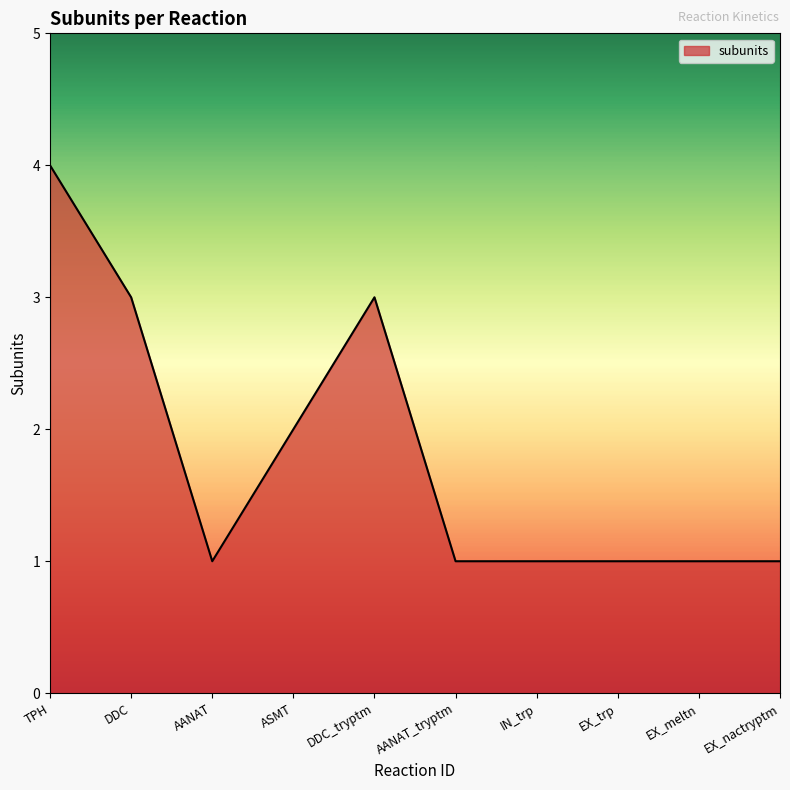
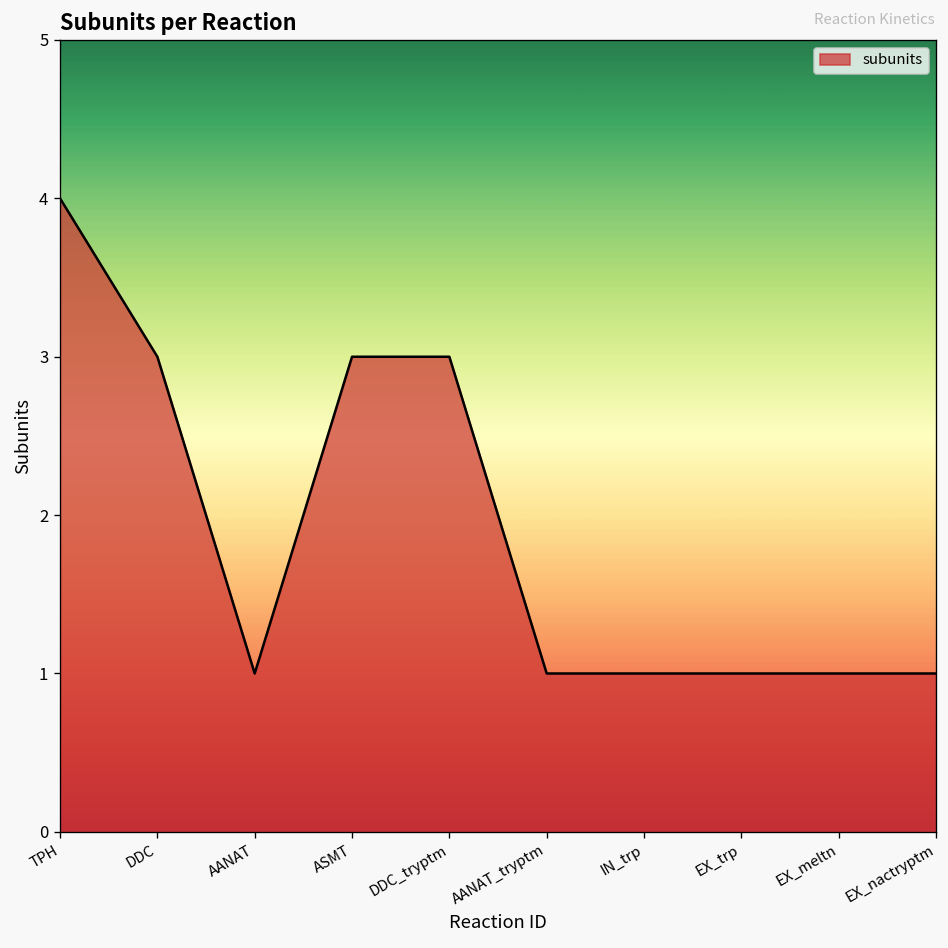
  {
    "TPH": 4,
    "DDC": 3,
    "AANAT": 1,
-   "ASMT": 2,
+   "ASMT": 3,
    "DDC_tryptm": 3,
    "AANAT_tryptm": 1,
    "IN_trp": 1,
    "EX_trp": 1,
    "EX_meltn": 1,
    "EX_nactryptm": 1
  }
